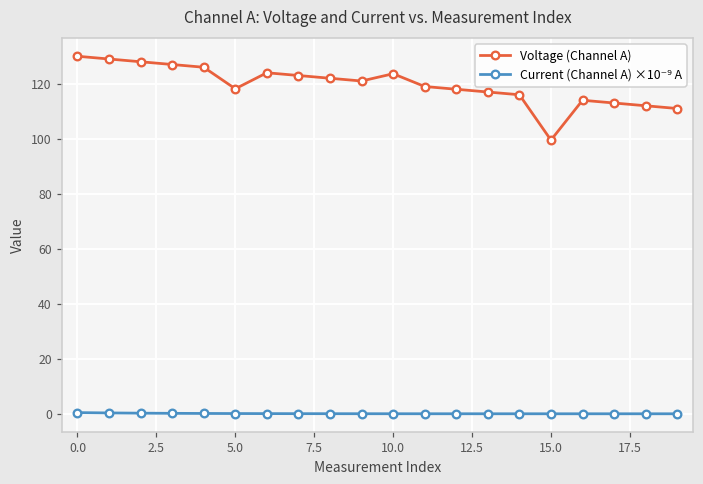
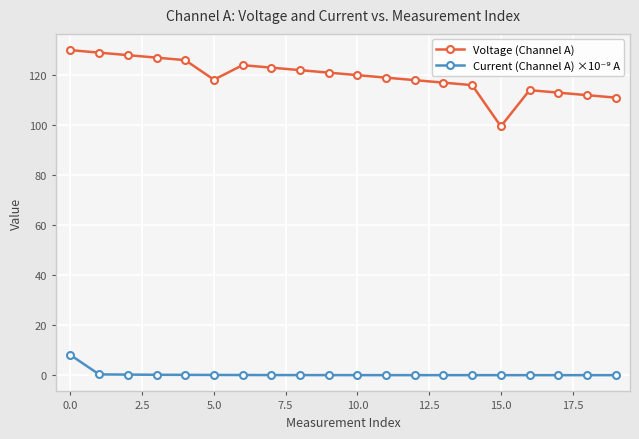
  {
    "Voltage (Channel A)": {
      "0.0": 130,
      "5.0": 118,
-     "10.0": 124,
+     "10.0": 120,
      "15.0": 100
    },
    "Current (Channel A) ×10⁻⁹ A": {
-     "0.0": 0,
+     "0.0": 8,
      "5.0": 0,
      "10.0": 0,
      "15.0": 0
    }
  }
